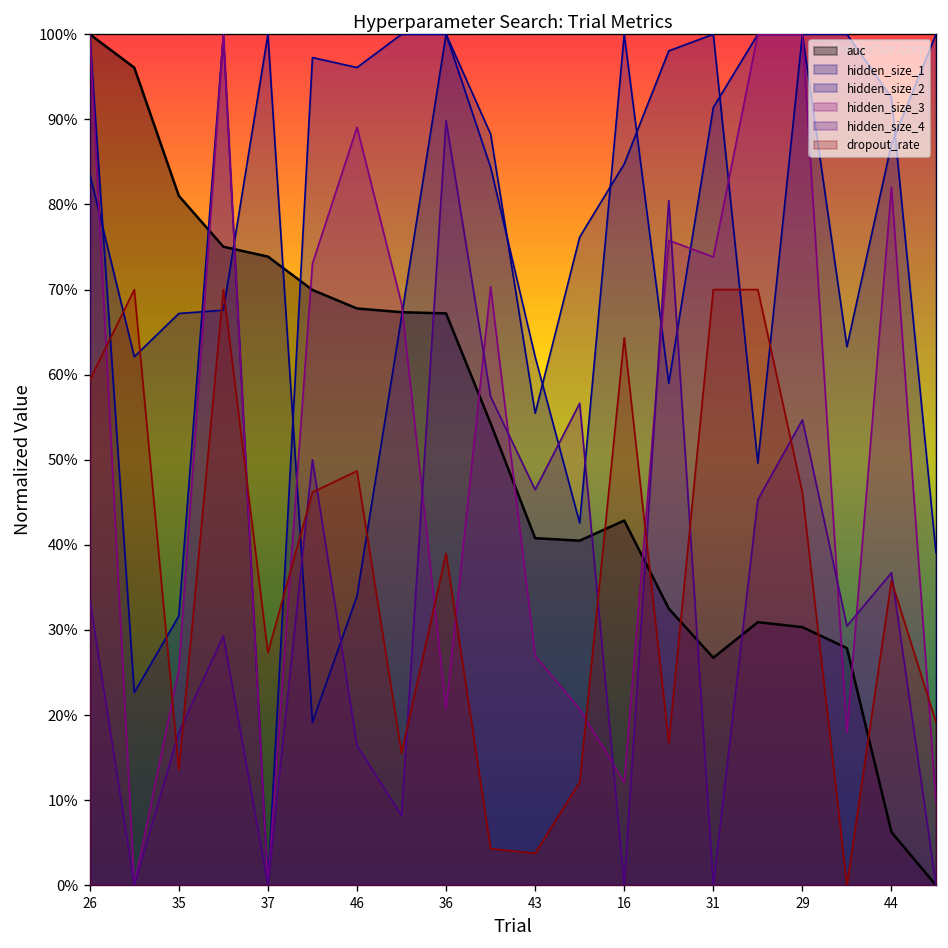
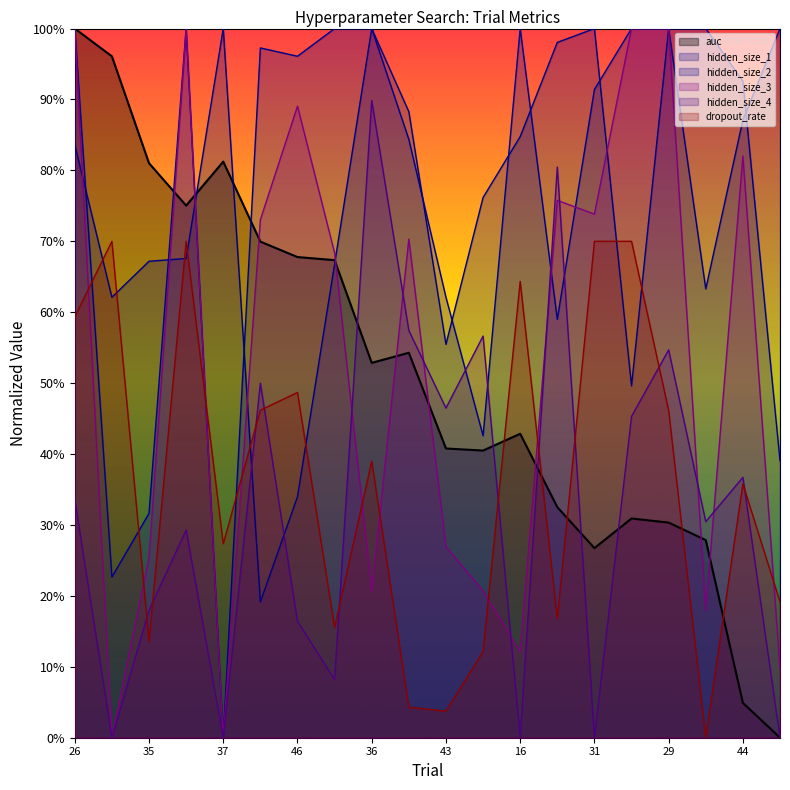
  {
    "auc": {
      "35": "81%",
-     "37": "74%",
+     "37": "81%",
      "46": "68%",
-     "36": "67%",
+     "36": "53%",
      "43": "41%",
      "16": "43%",
      "31": "27%",
      "29": "30%",
-     "44": "6%"
+     "44": "5%"
    }
  }
